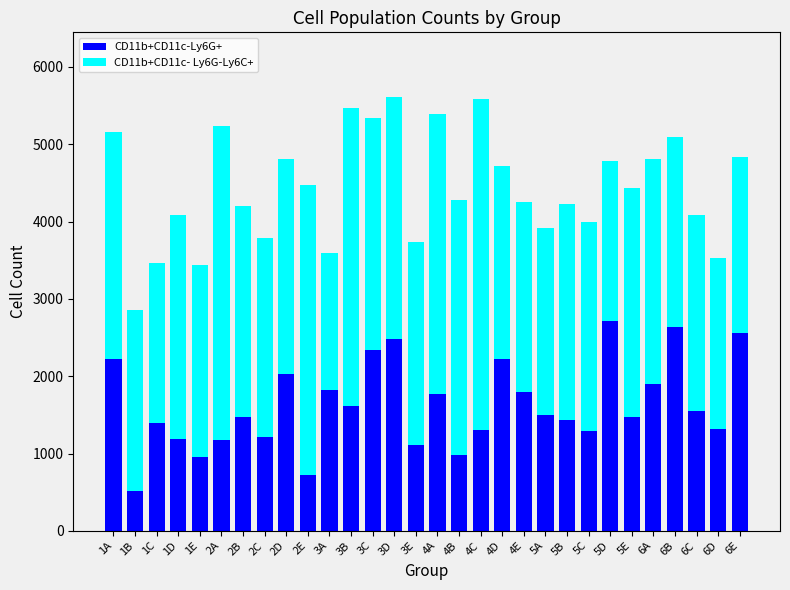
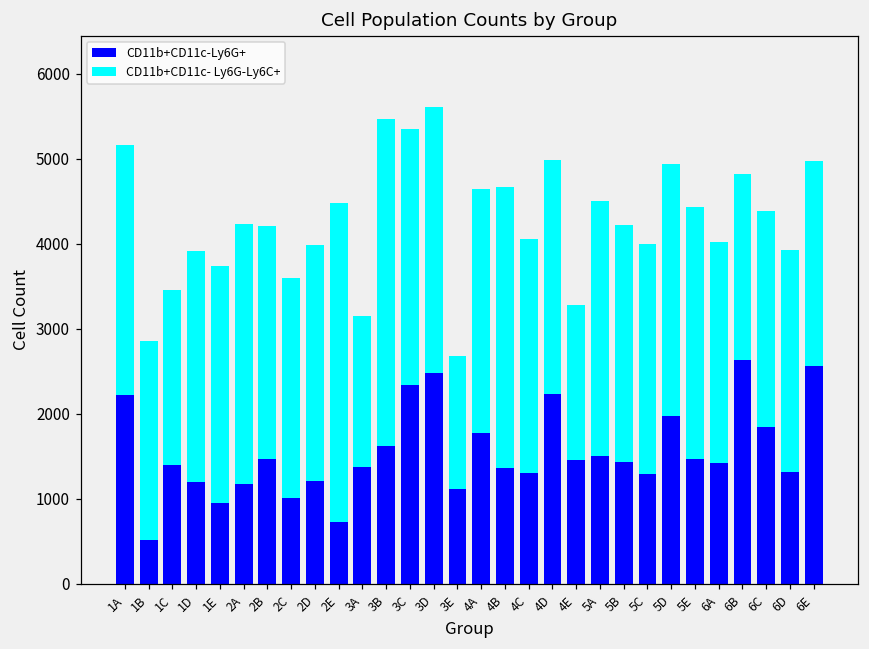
  {
    "CD11b+CD11c-Ly6G+": {
      "1A": 2200,
      "1B": 500,
      "1C": 1400,
      "1D": 1200,
      "1E": 1000,
      "2A": 1200,
      "2B": 1500,
-     "2C": 1200,
-     "2D": 2000,
+     "2C": 1000,
+     "2D": 1200,
      "2E": 700,
-     "3A": 1800,
+     "3A": 1400,
      "3B": 1600,
      "3C": 2300,
      "3D": 2500,
      "3E": 1100,
      "4A": 1800,
-     "4B": 1000,
+     "4B": 1400,
      "4C": 1300,
      "4D": 2200,
-     "4E": 1800,
+     "4E": 1500,
      "5A": 1500,
      "5B": 1400,
      "5C": 1300,
-     "5D": 2700,
+     "5D": 2000,
      "5E": 1500,
-     "6A": 1900,
+     "6A": 1400,
      "6B": 2600,
-     "6C": 1500,
+     "6C": 1800,
      "6D": 1300,
      "6E": 2600
    },
    "CD11b+CD11c- Ly6G-Ly6C+": {
      "1A": 2900,
      "1B": 2300,
      "1C": 2100,
-     "1D": 2900,
-     "1E": 2500,
-     "2A": 4100,
+     "1D": 2700,
+     "1E": 2800,
+     "2A": 3100,
      "2B": 2700,
      "2C": 2600,
      "2D": 2800,
      "2E": 3800,
      "3A": 1800,
      "3B": 3800,
      "3C": 3000,
      "3D": 3100,
-     "3E": 2600,
-     "4A": 3600,
+     "3E": 1600,
+     "4A": 2900,
      "4B": 3300,
-     "4C": 4300,
-     "4D": 2500,
-     "4E": 2500,
-     "5A": 2400,
+     "4C": 2800,
+     "4D": 2800,
+     "4E": 1800,
+     "5A": 3000,
      "5B": 2800,
      "5C": 2700,
-     "5D": 2100,
+     "5D": 3000,
      "5E": 3000,
-     "6A": 2900,
-     "6B": 2500,
+     "6A": 2600,
+     "6B": 2200,
      "6C": 2500,
-     "6D": 2200,
-     "6E": 2300
+     "6D": 2600,
+     "6E": 2400
    }
  }
